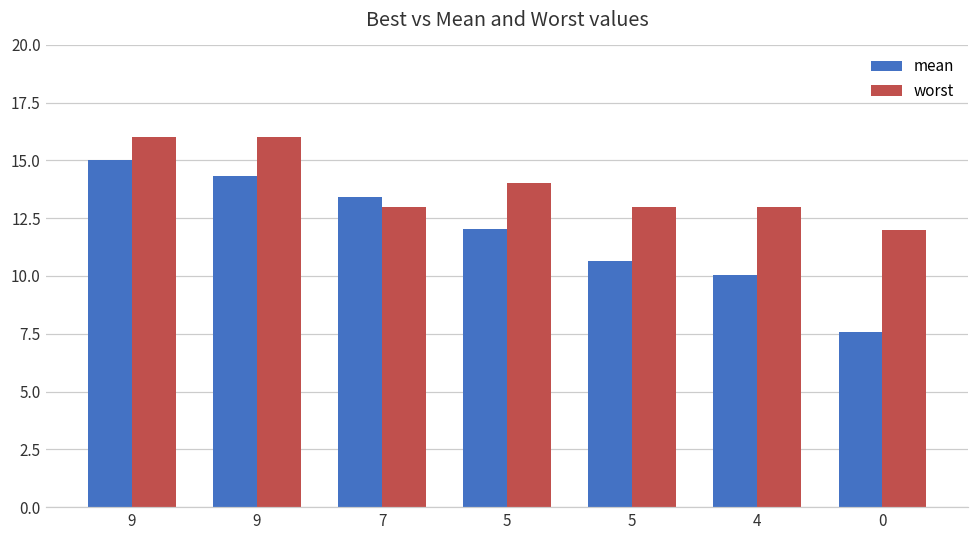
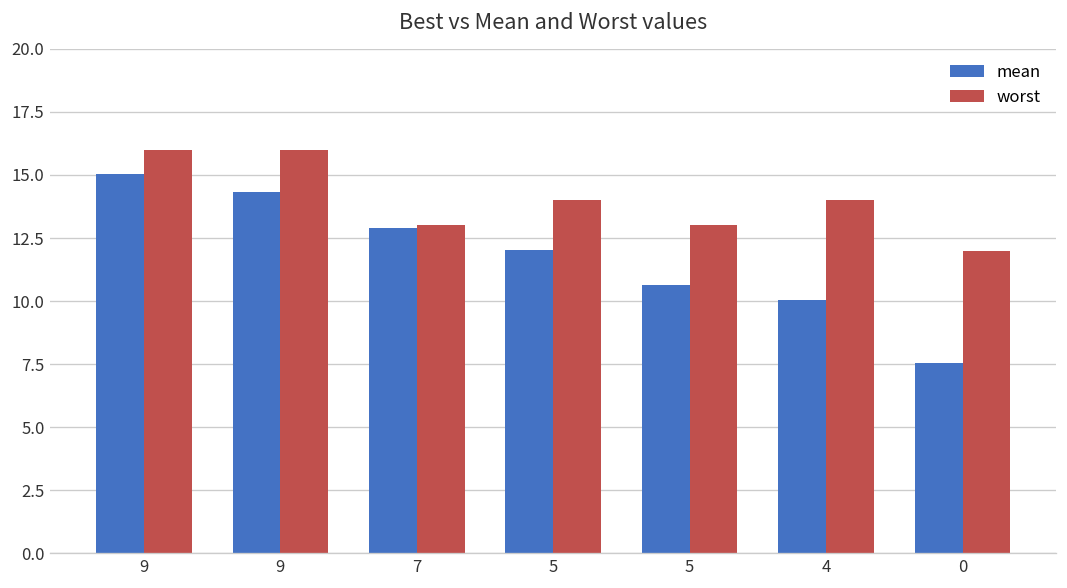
  {
    "mean": {
-     "7": 13.4,
+     "7": 12.9,
      "4": 10.0,
      "0": 7.6
    },
    "worst": {
      "7": 13,
-     "4": 13,
+     "4": 14,
      "0": 12
    }
  }
